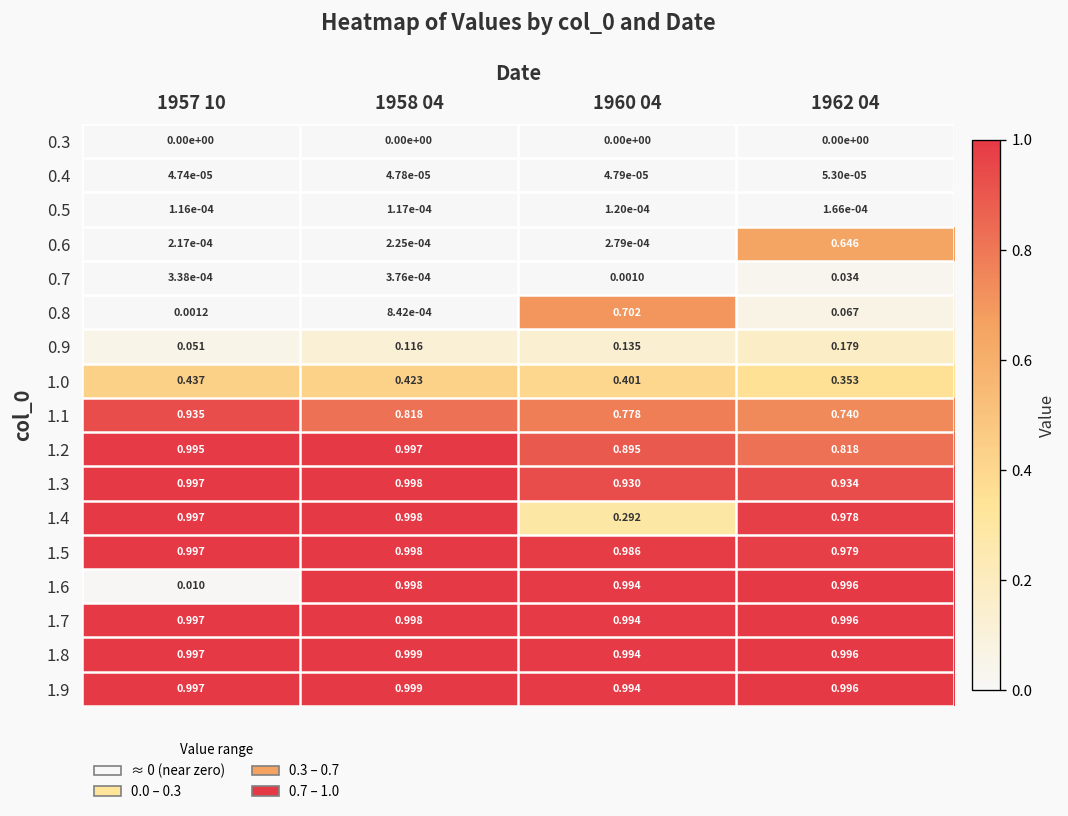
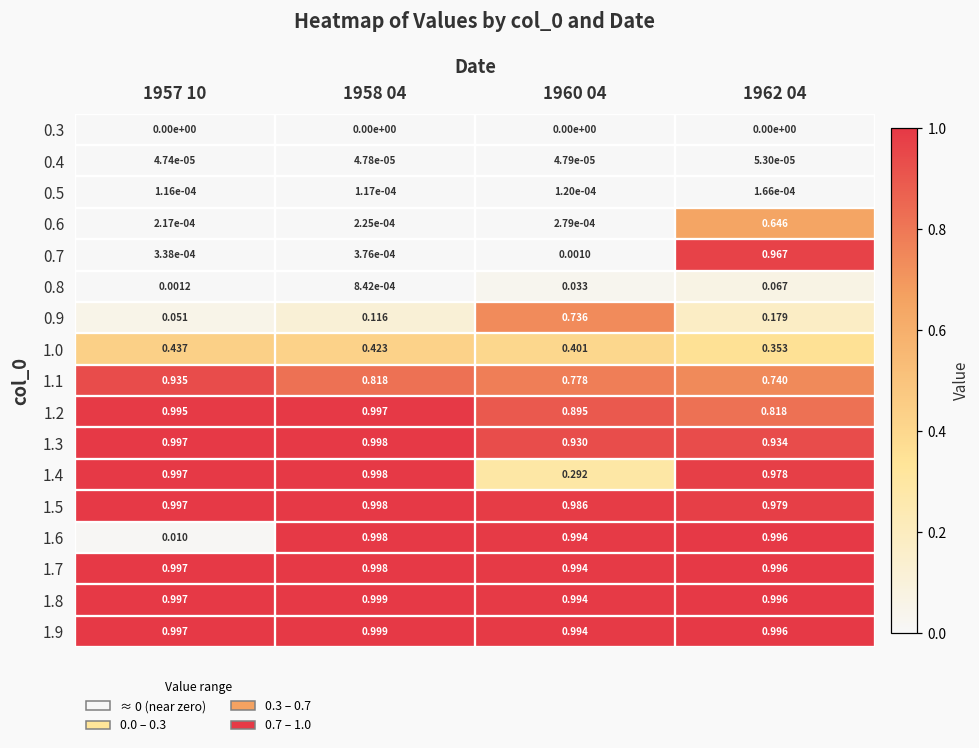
  {
    "0.3": {
      "1957 10": "0.00e+00",
      "1958 04": "0.00e+00",
      "1960 04": "0.00e+00",
      "1962 04": "0.00e+00"
    },
    "0.4": {
      "1957 10": "4.74e-05",
      "1958 04": "4.78e-05",
      "1960 04": "4.79e-05",
      "1962 04": "5.30e-05"
    },
    "0.5": {
      "1957 10": "1.16e-04",
      "1958 04": "1.17e-04",
      "1960 04": "1.20e-04",
      "1962 04": "1.66e-04"
    },
    "0.6": {
      "1957 10": "2.17e-04",
      "1958 04": "2.25e-04",
      "1960 04": "2.79e-04",
      "1962 04": "0.646"
    },
    "0.7": {
      "1957 10": "3.38e-04",
      "1958 04": "3.76e-04",
      "1960 04": "0.0010",
-     "1962 04": "0.034"
+     "1962 04": "0.967"
    },
    "0.8": {
      "1957 10": "0.0012",
      "1958 04": "8.42e-04",
-     "1960 04": "0.702",
+     "1960 04": "0.033",
      "1962 04": "0.067"
    },
    "0.9": {
      "1957 10": "0.051",
      "1958 04": "0.116",
-     "1960 04": "0.135",
+     "1960 04": "0.736",
      "1962 04": "0.179"
    },
    "1.0": {
      "1957 10": "0.437",
      "1958 04": "0.423",
      "1960 04": "0.401",
      "1962 04": "0.353"
    },
    "1.1": {
      "1957 10": "0.935",
      "1958 04": "0.818",
      "1960 04": "0.778",
      "1962 04": "0.740"
    },
    "1.2": {
      "1957 10": "0.995",
      "1958 04": "0.997",
      "1960 04": "0.895",
      "1962 04": "0.818"
    },
    "1.3": {
      "1957 10": "0.997",
      "1958 04": "0.998",
      "1960 04": "0.930",
      "1962 04": "0.934"
    },
    "1.4": {
      "1957 10": "0.997",
      "1958 04": "0.998",
      "1960 04": "0.292",
      "1962 04": "0.978"
    },
    "1.5": {
      "1957 10": "0.997",
      "1958 04": "0.998",
      "1960 04": "0.986",
      "1962 04": "0.979"
    },
    "1.6": {
      "1957 10": "0.010",
      "1958 04": "0.998",
      "1960 04": "0.994",
      "1962 04": "0.996"
    },
    "1.7": {
      "1957 10": "0.997",
      "1958 04": "0.998",
      "1960 04": "0.994",
      "1962 04": "0.996"
    },
    "1.8": {
      "1957 10": "0.997",
      "1958 04": "0.999",
      "1960 04": "0.994",
      "1962 04": "0.996"
    },
    "1.9": {
      "1957 10": "0.997",
      "1958 04": "0.999",
      "1960 04": "0.994",
      "1962 04": "0.996"
    }
  }
